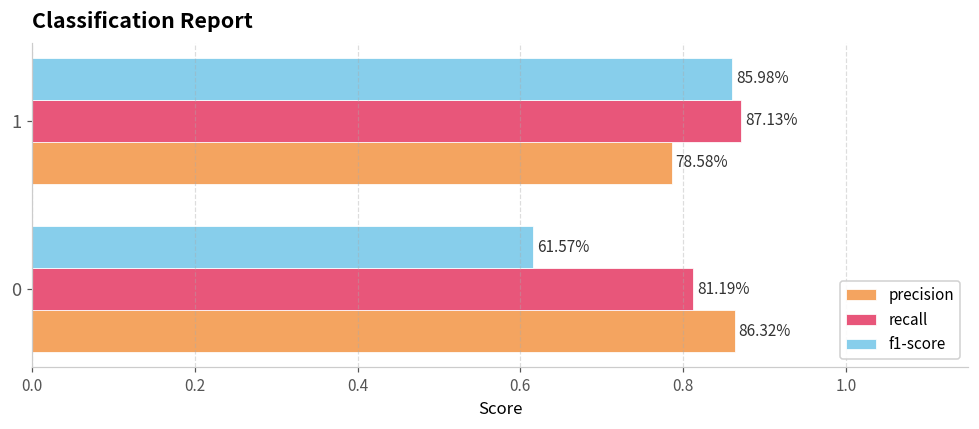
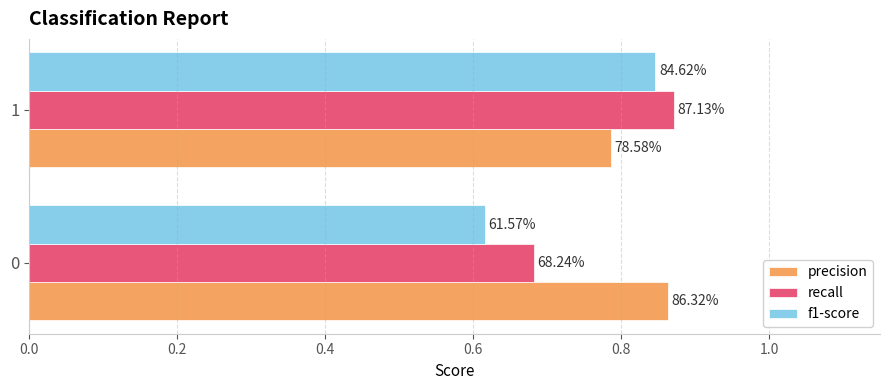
  {
    "precision": {
      "1": "78.58%",
      "0": "86.32%"
    },
    "recall": {
      "1": "87.13%",
-     "0": "81.19%"
+     "0": "68.24%"
    },
    "f1-score": {
-     "1": "85.98%",
+     "1": "84.62%",
      "0": "61.57%"
    }
  }
